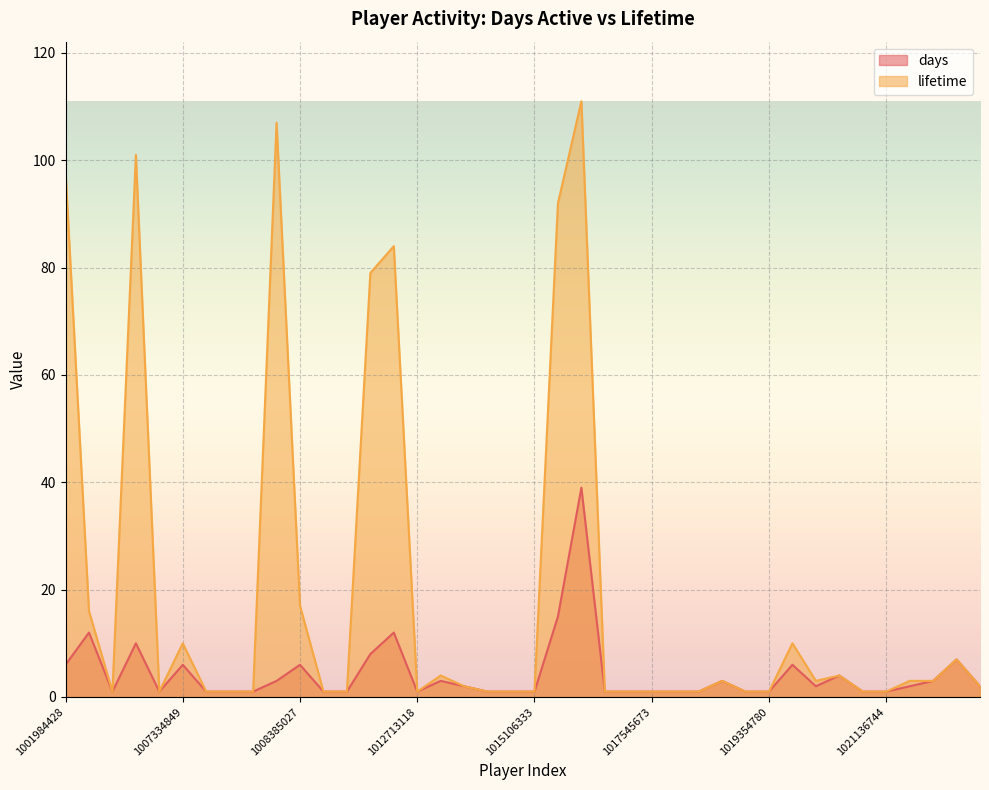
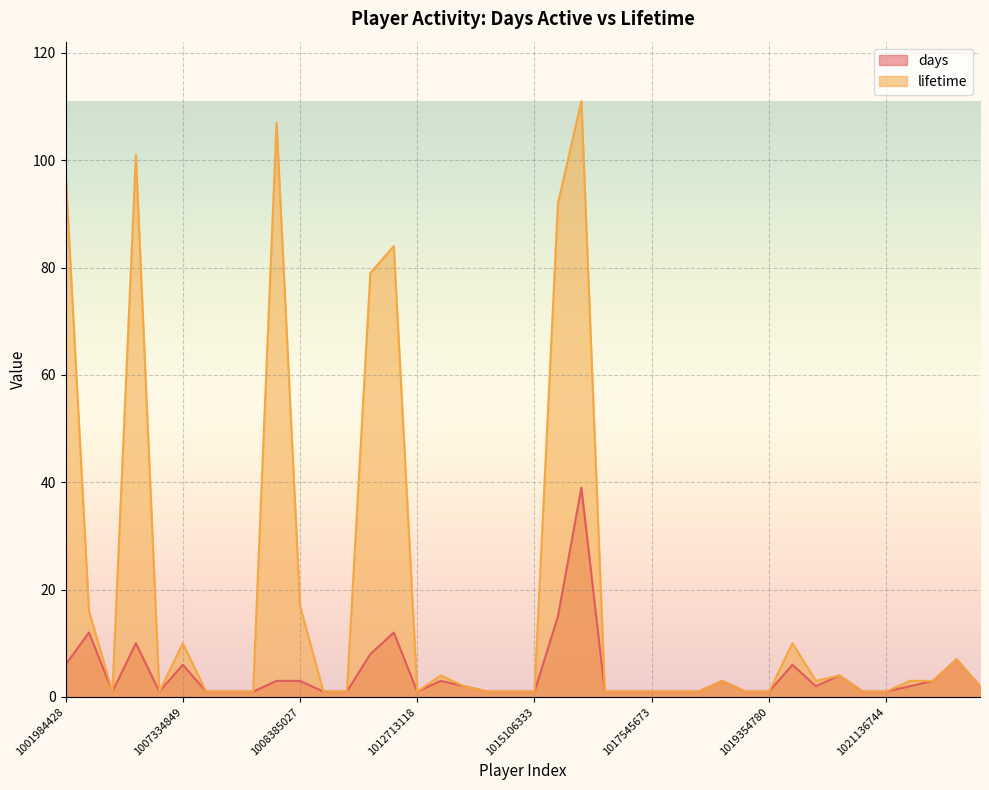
  {
    "days": {
      "1001984428": 6,
      "1007334849": 6,
-     "1008385027": 6
+     "1008385027": 3
    },
    "lifetime": {
      "1001984428": 98,
      "1007334849": 10,
      "1008385027": 17
    }
  }
